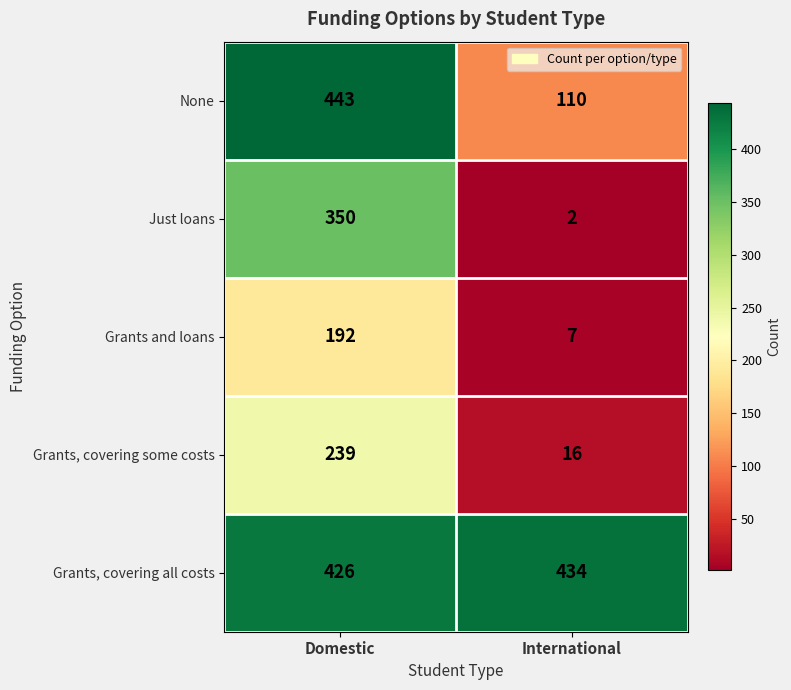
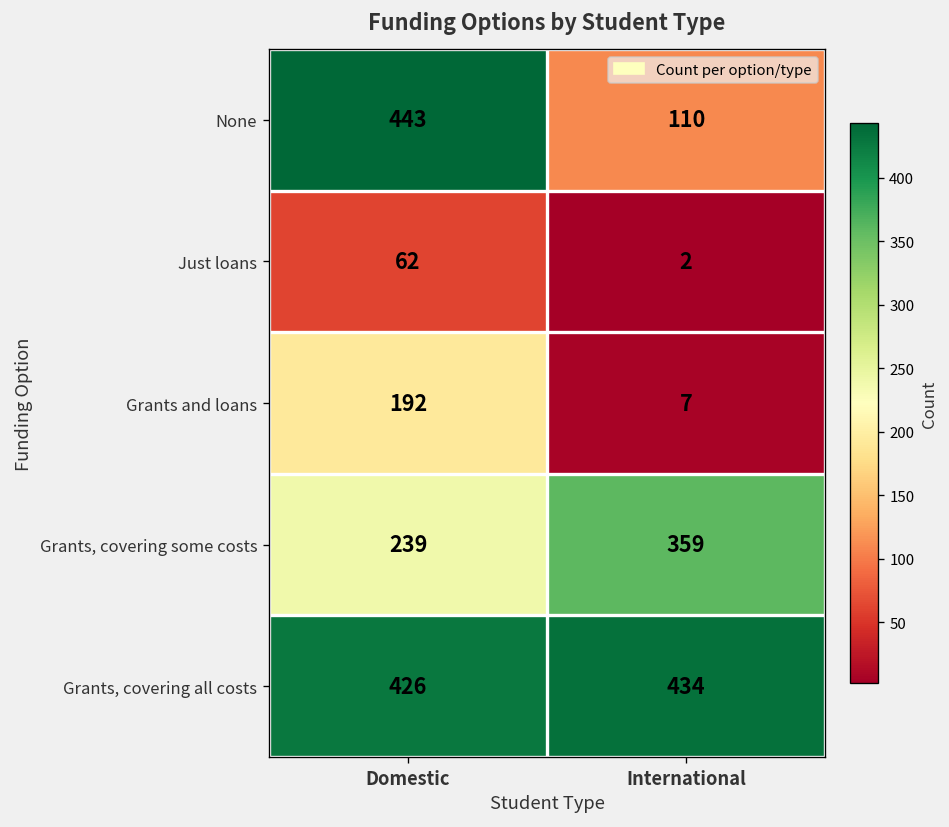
  {
    "None": {
      "Domestic": 443,
      "International": 110
    },
    "Just loans": {
-     "Domestic": 350,
+     "Domestic": 62,
      "International": 2
    },
    "Grants and loans": {
      "Domestic": 192,
      "International": 7
    },
    "Grants, covering some costs": {
      "Domestic": 239,
-     "International": 16
+     "International": 359
    },
    "Grants, covering all costs": {
      "Domestic": 426,
      "International": 434
    }
  }
